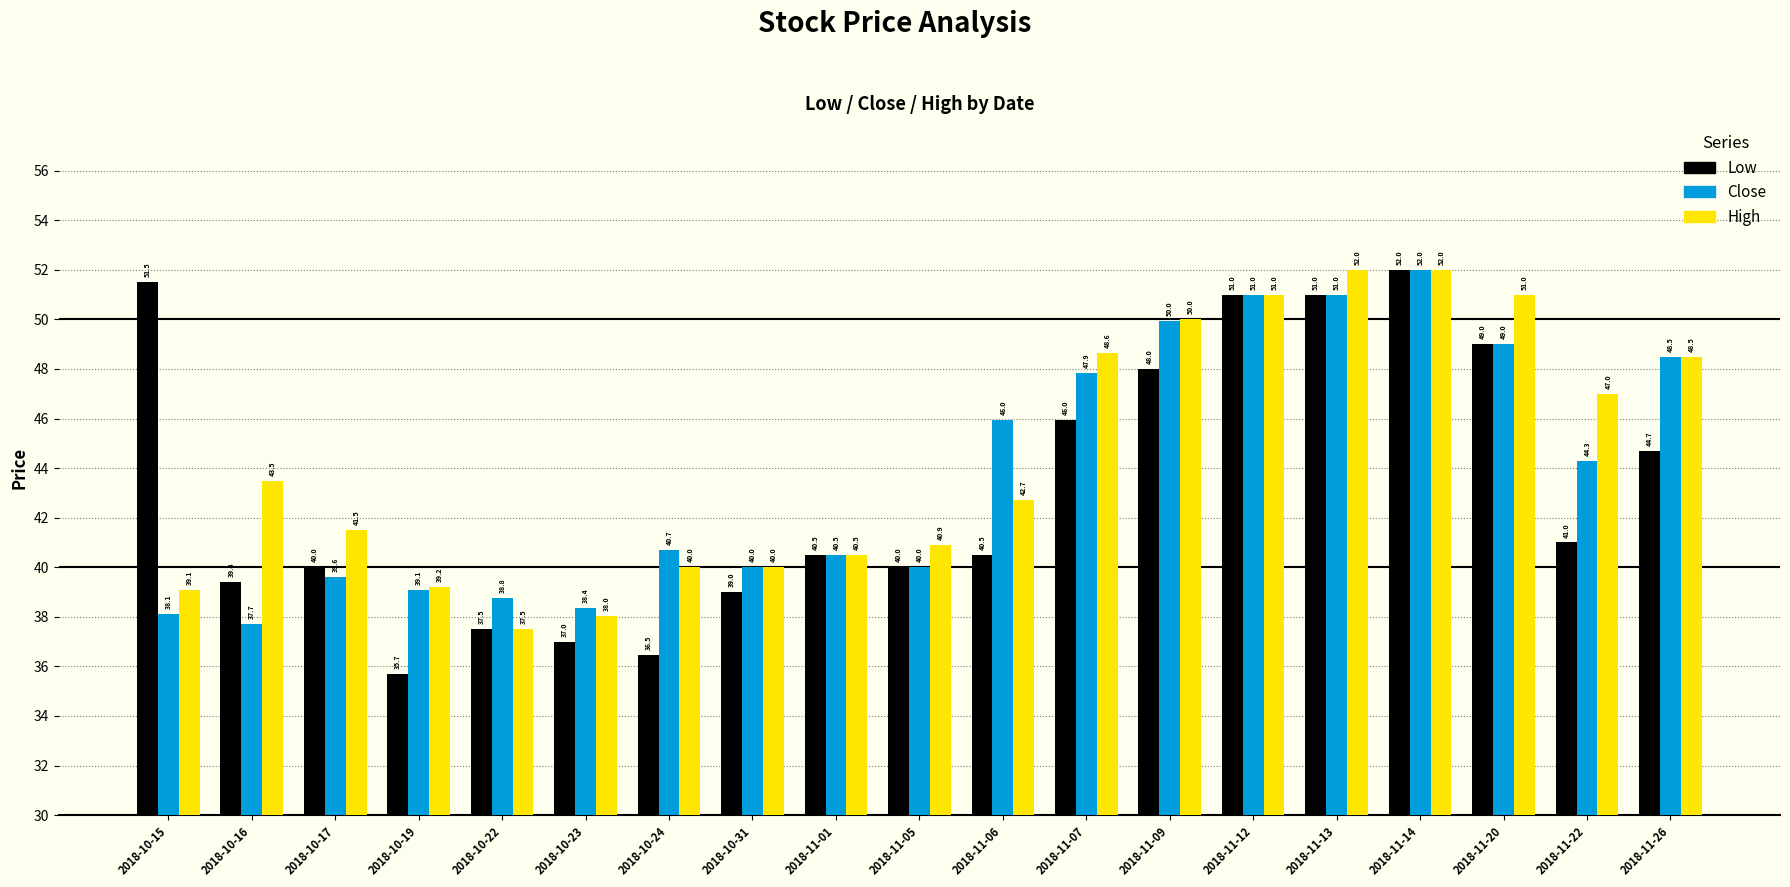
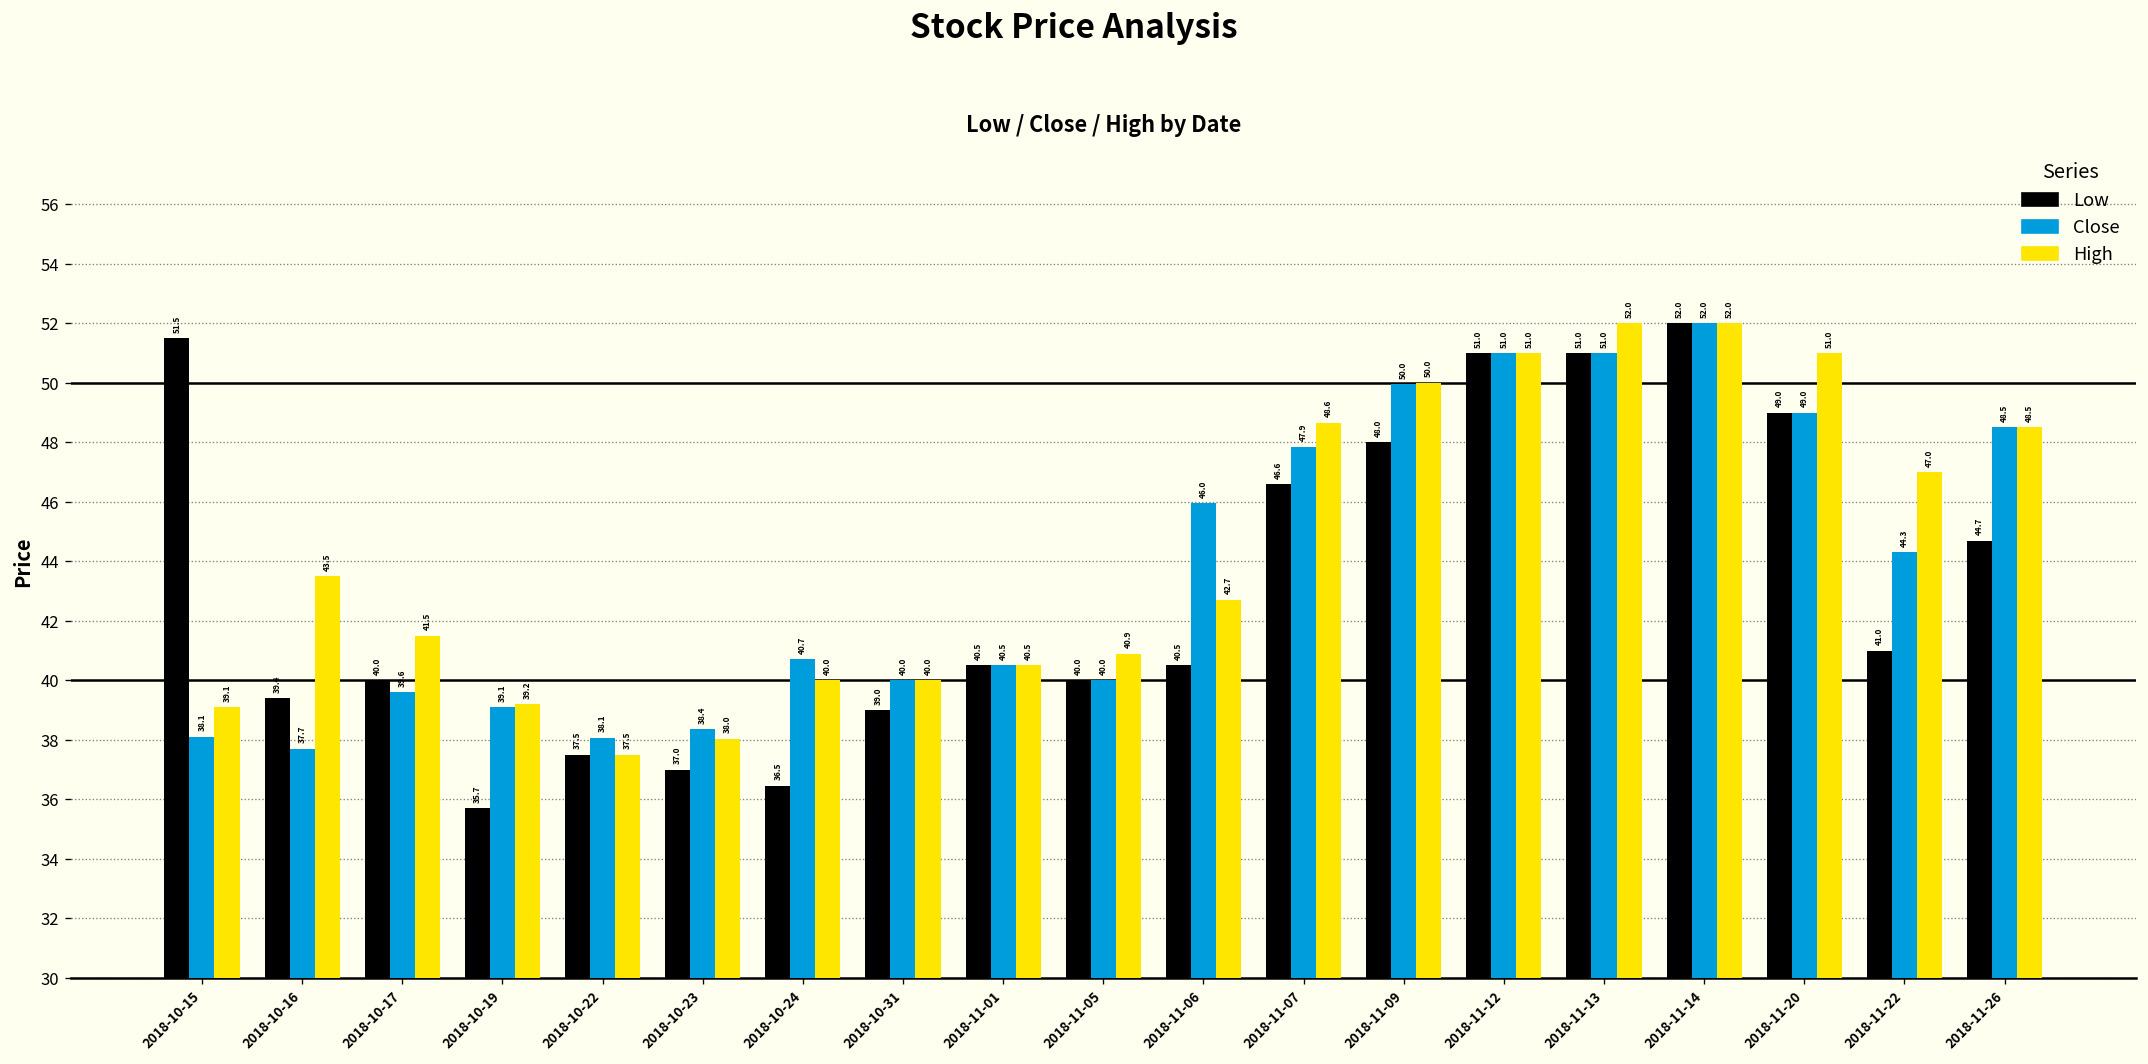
  {
    "Low": {
      "2018-10-15": 51.5,
      "2018-10-16": 39.4,
      "2018-10-17": 40.0,
      "2018-10-19": 35.7,
      "2018-10-22": 37.5,
      "2018-10-23": 37.0,
      "2018-10-24": 36.5,
      "2018-10-31": 39.0,
      "2018-11-01": 40.5,
      "2018-11-05": 40.0,
      "2018-11-06": 40.5,
-     "2018-11-07": 46.0,
+     "2018-11-07": 46.6,
      "2018-11-09": 48.0,
      "2018-11-12": 51.0,
      "2018-11-13": 51.0,
      "2018-11-14": 52.0,
      "2018-11-20": 49.0,
      "2018-11-22": 41.0,
      "2018-11-26": 44.7
    },
    "Close": {
      "2018-10-15": 38.1,
      "2018-10-16": 37.7,
      "2018-10-17": 39.6,
      "2018-10-19": 39.1,
-     "2018-10-22": 38.8,
+     "2018-10-22": 38.1,
      "2018-10-23": 38.4,
      "2018-10-24": 40.7,
      "2018-10-31": 40.0,
      "2018-11-01": 40.5,
      "2018-11-05": 40.0,
      "2018-11-06": 46.0,
      "2018-11-07": 47.9,
      "2018-11-09": 50.0,
      "2018-11-12": 51.0,
      "2018-11-13": 51.0,
      "2018-11-14": 52.0,
      "2018-11-20": 49.0,
      "2018-11-22": 44.3,
      "2018-11-26": 48.5
    },
    "High": {
      "2018-10-15": 39.1,
      "2018-10-16": 43.5,
      "2018-10-17": 41.5,
      "2018-10-19": 39.2,
      "2018-10-22": 37.5,
      "2018-10-23": 38.0,
      "2018-10-24": 40.0,
      "2018-10-31": 40.0,
      "2018-11-01": 40.5,
      "2018-11-05": 40.9,
      "2018-11-06": 42.7,
      "2018-11-07": 48.6,
      "2018-11-09": 50.0,
      "2018-11-12": 51.0,
      "2018-11-13": 52.0,
      "2018-11-14": 52.0,
      "2018-11-20": 51.0,
      "2018-11-22": 47.0,
      "2018-11-26": 48.5
    }
  }
